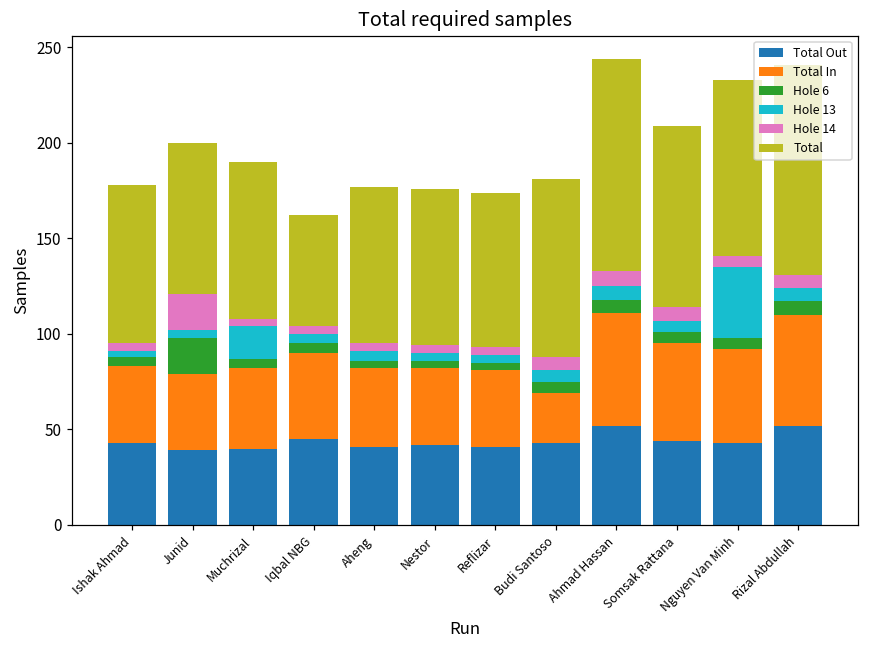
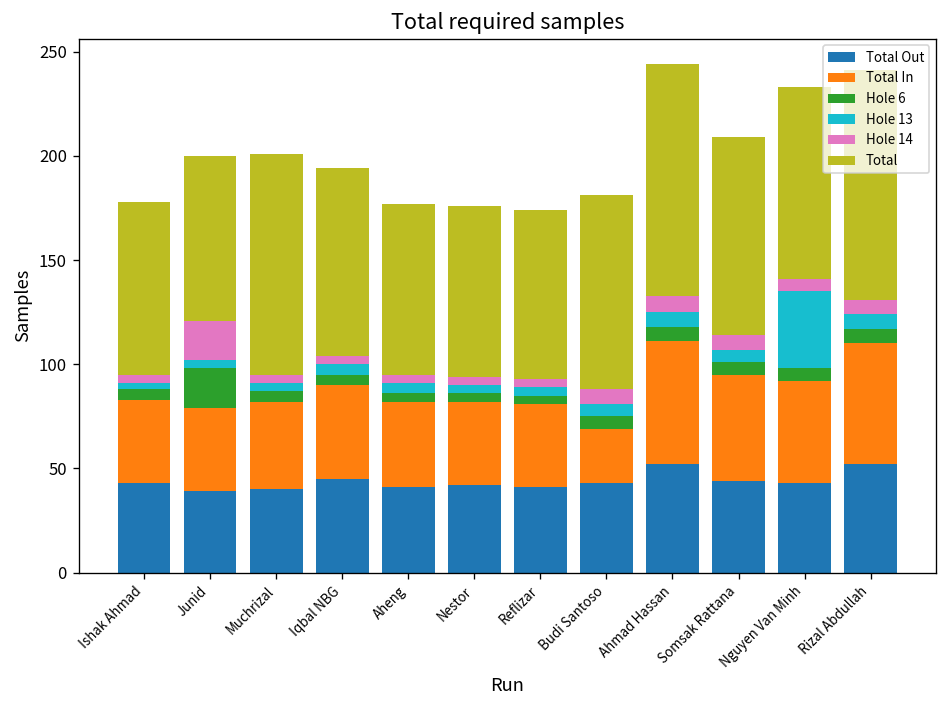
  {
    "Total Out": {
      "Ishak Ahmad": 43,
      "Junid": 39,
      "Muchrizal": 40,
      "Iqbal NBG": 45,
      "Aheng": 41,
      "Nestor": 42,
      "Reflizar": 41,
      "Budi Santoso": 43,
      "Ahmad Hassan": 52,
      "Somsak Rattana": 44,
      "Nguyen Van Minh": 43,
      "Rizal Abdullah": 52
    },
    "Total In": {
      "Ishak Ahmad": 40,
      "Junid": 40,
      "Muchrizal": 42,
      "Iqbal NBG": 45,
      "Aheng": 41,
      "Nestor": 40,
      "Reflizar": 40,
      "Budi Santoso": 26,
      "Ahmad Hassan": 59,
      "Somsak Rattana": 51,
      "Nguyen Van Minh": 49,
      "Rizal Abdullah": 58
    },
    "Hole 6": {
      "Ishak Ahmad": 5,
      "Junid": 19,
      "Muchrizal": 5,
      "Iqbal NBG": 5,
      "Aheng": 4,
      "Nestor": 4,
      "Reflizar": 4,
      "Budi Santoso": 6,
      "Ahmad Hassan": 7,
      "Somsak Rattana": 6,
      "Nguyen Van Minh": 6,
      "Rizal Abdullah": 7
    },
    "Hole 13": {
      "Ishak Ahmad": 3,
      "Junid": 4,
-     "Muchrizal": 17,
+     "Muchrizal": 4,
      "Iqbal NBG": 5,
      "Aheng": 5,
      "Nestor": 4,
      "Reflizar": 4,
      "Budi Santoso": 6,
      "Ahmad Hassan": 7,
      "Somsak Rattana": 6,
      "Nguyen Van Minh": 37,
      "Rizal Abdullah": 7
    },
    "Hole 14": {
      "Ishak Ahmad": 4,
      "Junid": 19,
      "Muchrizal": 4,
      "Iqbal NBG": 4,
      "Aheng": 4,
      "Nestor": 4,
      "Reflizar": 4,
      "Budi Santoso": 7,
      "Ahmad Hassan": 8,
      "Somsak Rattana": 7,
      "Nguyen Van Minh": 6,
      "Rizal Abdullah": 7
    },
    "Total": {
      "Ishak Ahmad": 83,
      "Junid": 79,
-     "Muchrizal": 82,
-     "Iqbal NBG": 58,
+     "Muchrizal": 106,
+     "Iqbal NBG": 90,
      "Aheng": 82,
      "Nestor": 82,
      "Reflizar": 81,
      "Budi Santoso": 93,
      "Ahmad Hassan": 111,
      "Somsak Rattana": 95,
      "Nguyen Van Minh": 92
    }
  }
